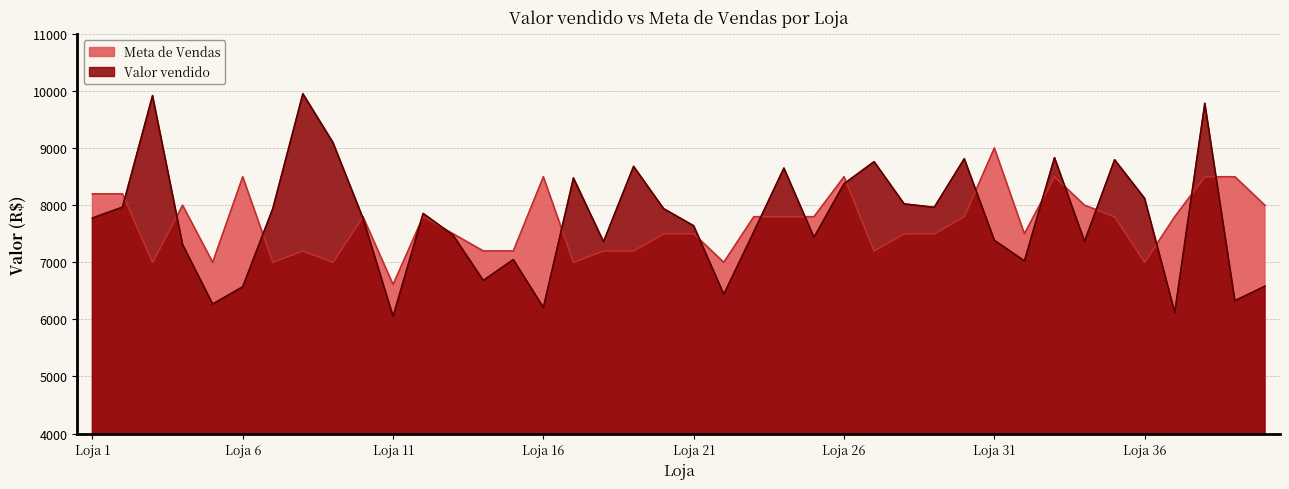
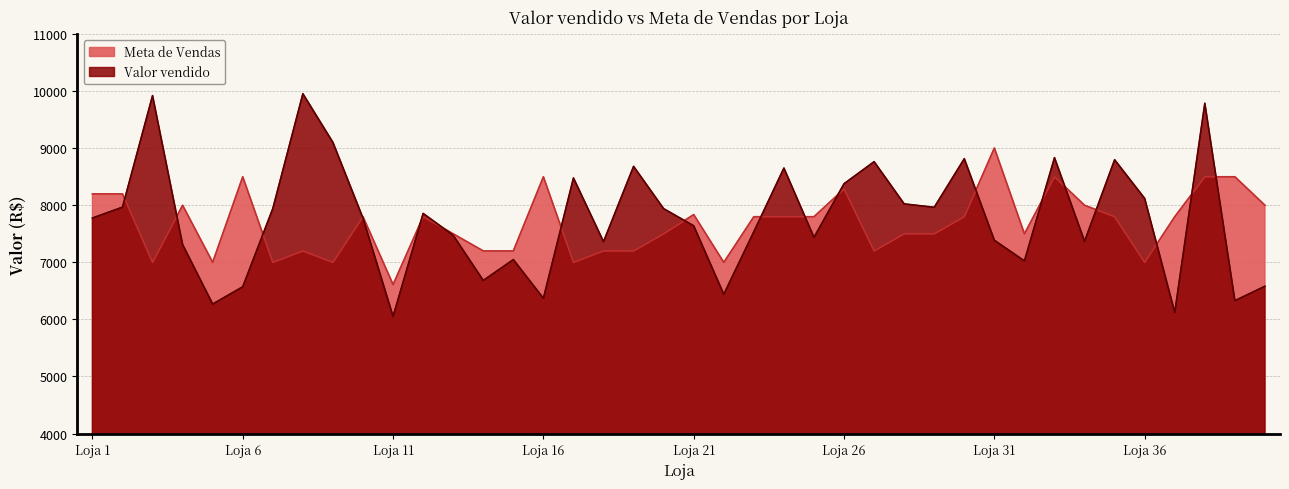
  {
    "Meta de Vendas": {
      "Loja 1": 8200,
      "Loja 6": 8500,
      "Loja 11": 6600,
      "Loja 16": 8500,
-     "Loja 21": 7500,
-     "Loja 26": 8500,
+     "Loja 21": 7800,
+     "Loja 26": 8300,
      "Loja 31": 9000,
      "Loja 36": 7000
    },
    "Valor vendido": {
      "Loja 1": 7800,
      "Loja 6": 6600,
      "Loja 11": 6100,
-     "Loja 16": 6200,
+     "Loja 16": 6400,
      "Loja 21": 7600,
      "Loja 26": 8400,
      "Loja 31": 7400,
      "Loja 36": 8100
    }
  }
